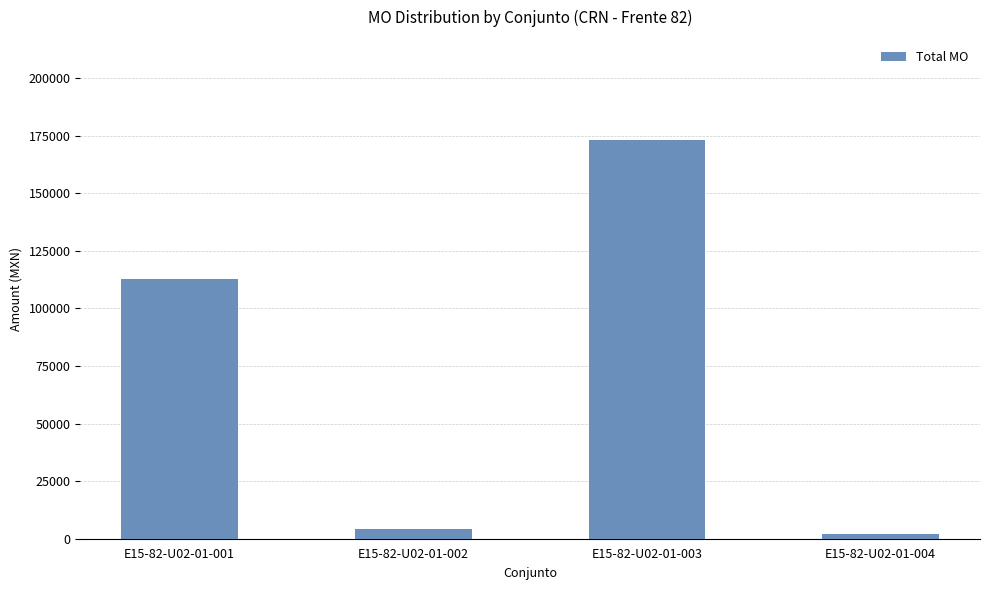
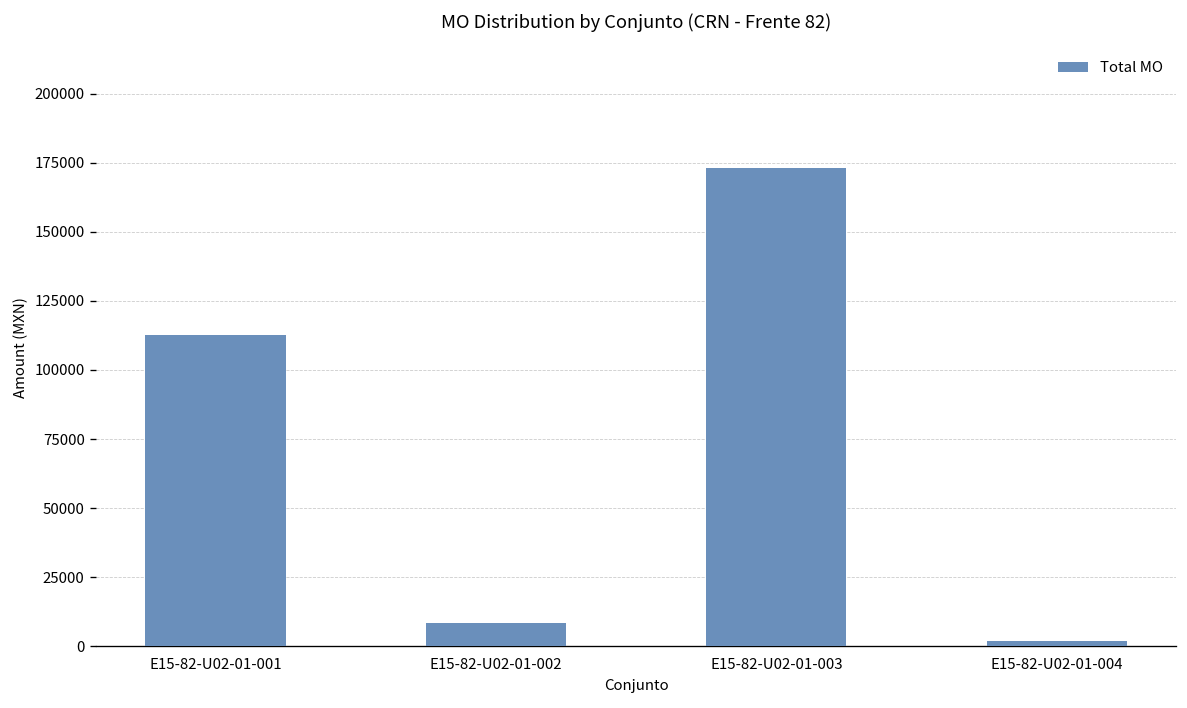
  {
    "E15-82-U02-01-001": 113000,
-   "E15-82-U02-01-002": 4000,
+   "E15-82-U02-01-002": 8000,
    "E15-82-U02-01-003": 173000,
    "E15-82-U02-01-004": 2000
  }
